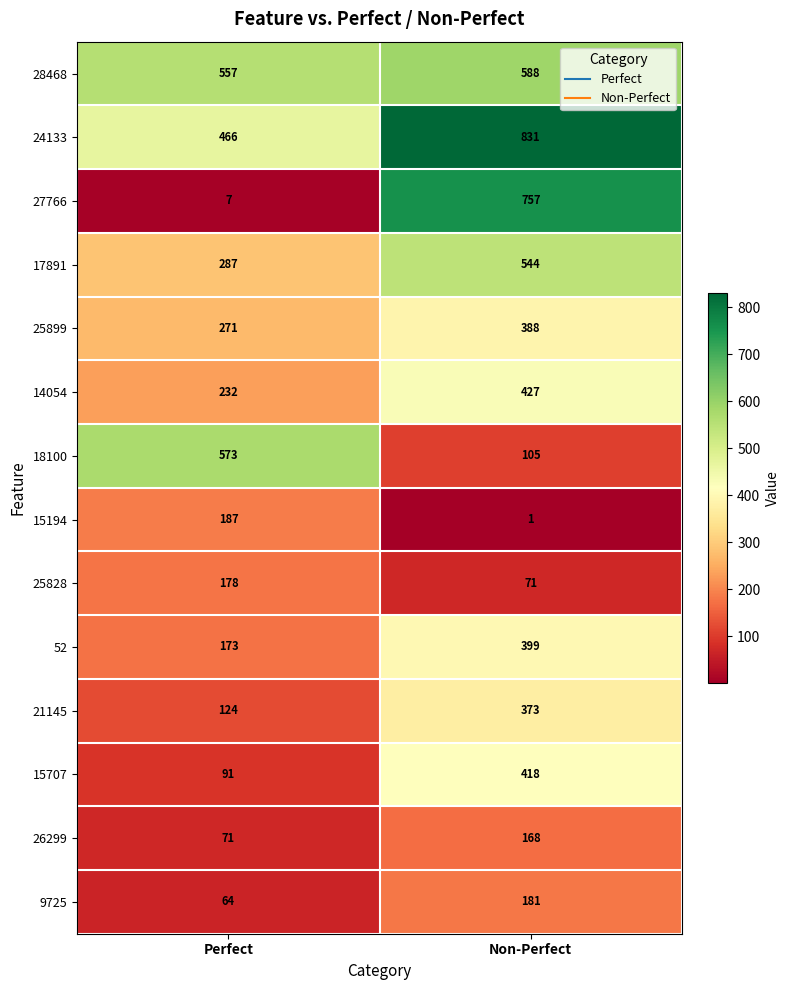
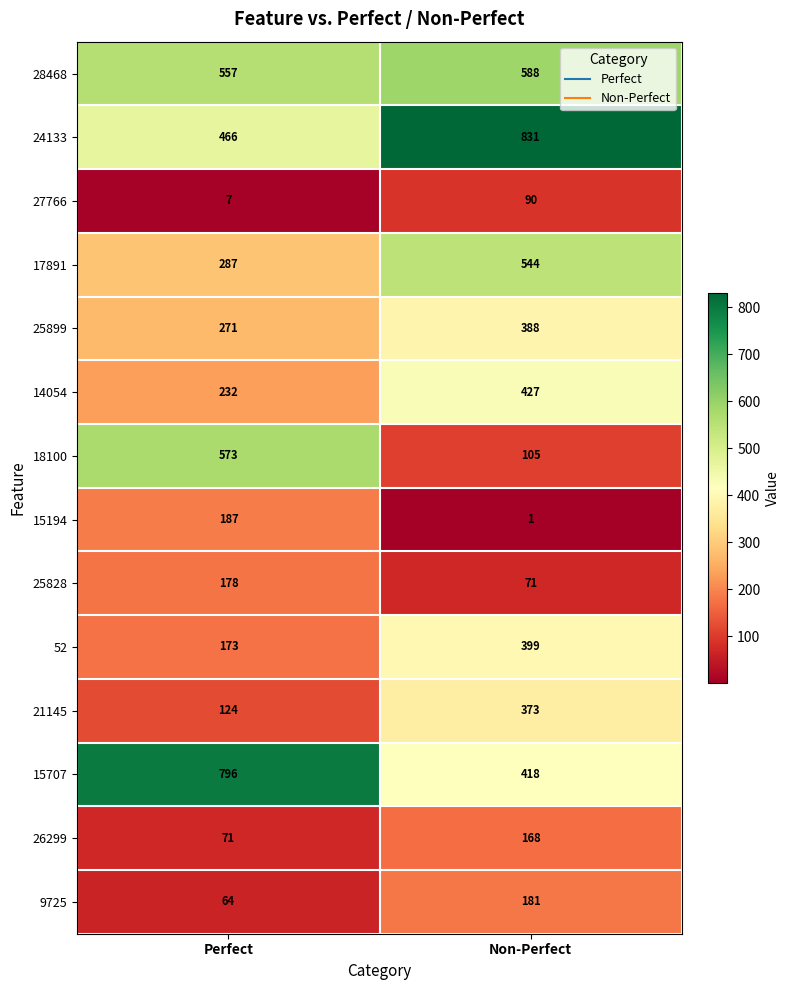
  {
    "28468": {
      "Perfect": 557,
      "Non-Perfect": 588
    },
    "24133": {
      "Perfect": 466,
      "Non-Perfect": 831
    },
    "27766": {
      "Perfect": 7,
-     "Non-Perfect": 757
+     "Non-Perfect": 90
    },
    "17891": {
      "Perfect": 287,
      "Non-Perfect": 544
    },
    "25899": {
      "Perfect": 271,
      "Non-Perfect": 388
    },
    "14054": {
      "Perfect": 232,
      "Non-Perfect": 427
    },
    "18100": {
      "Perfect": 573,
      "Non-Perfect": 105
    },
    "15194": {
      "Perfect": 187,
      "Non-Perfect": 1
    },
    "25828": {
      "Perfect": 178,
      "Non-Perfect": 71
    },
    "52": {
      "Perfect": 173,
      "Non-Perfect": 399
    },
    "21145": {
      "Perfect": 124,
      "Non-Perfect": 373
    },
    "15707": {
-     "Perfect": 91,
+     "Perfect": 796,
      "Non-Perfect": 418
    },
    "26299": {
      "Perfect": 71,
      "Non-Perfect": 168
    },
    "9725": {
      "Perfect": 64,
      "Non-Perfect": 181
    }
  }
